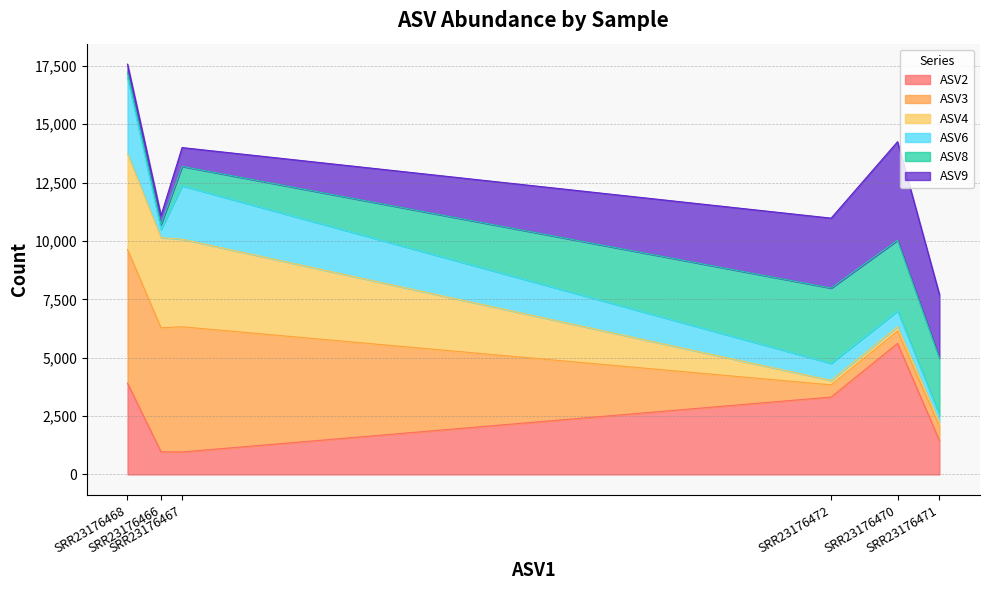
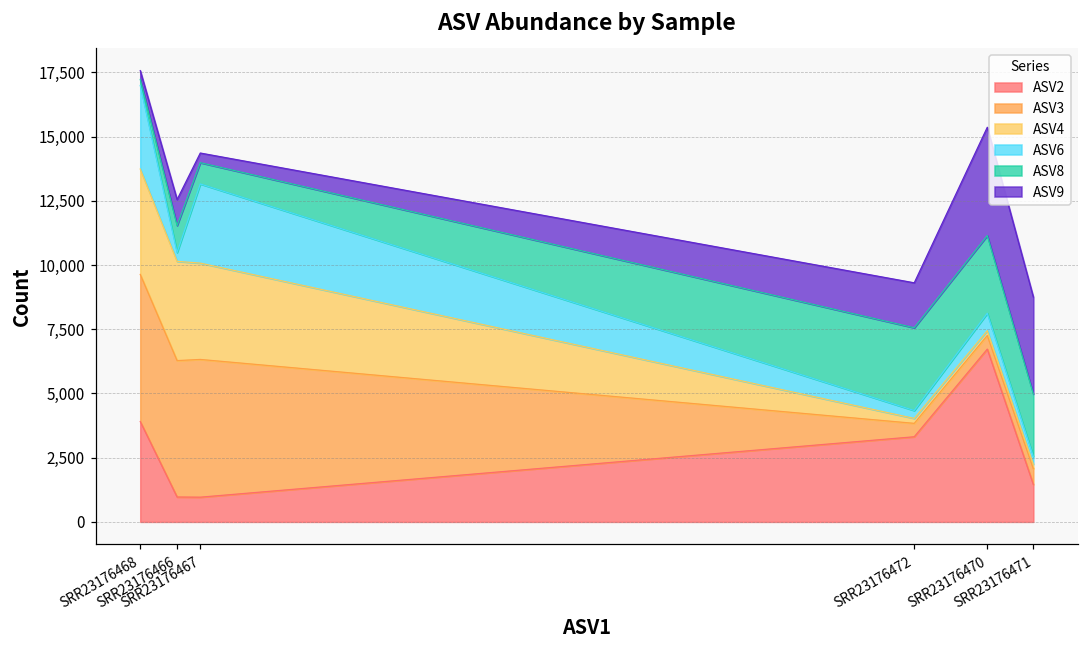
  {
    "ASV2": {
      "SRR23176468": "3,900",
      "SRR23176466": "1,000",
      "SRR23176467": "1,000",
      "SRR23176472": "3,300",
-     "SRR23176470": "5,600",
+     "SRR23176470": "6,700",
      "SRR23176471": "1,500"
    },
    "ASV6": {
      "SRR23176468": "3,300",
      "SRR23176466": "300",
-     "SRR23176467": "2,300",
-     "SRR23176472": "700",
+     "SRR23176467": "3,100",
+     "SRR23176472": "300",
      "SRR23176470": "700",
      "SRR23176471": "300"
    },
    "ASV8": {
      "SRR23176468": "200",
-     "SRR23176466": "200",
+     "SRR23176466": "1,100",
      "SRR23176467": "800",
      "SRR23176472": "3,200",
      "SRR23176470": "3,000",
      "SRR23176471": "2,400"
    },
    "ASV9": {
      "SRR23176468": "300",
-     "SRR23176466": "400",
-     "SRR23176467": "800",
-     "SRR23176472": "3,000",
+     "SRR23176466": "1,000",
+     "SRR23176467": "400",
+     "SRR23176472": "1,800",
      "SRR23176470": "4,200",
-     "SRR23176471": "2,700"
+     "SRR23176471": "3,800"
    }
  }
